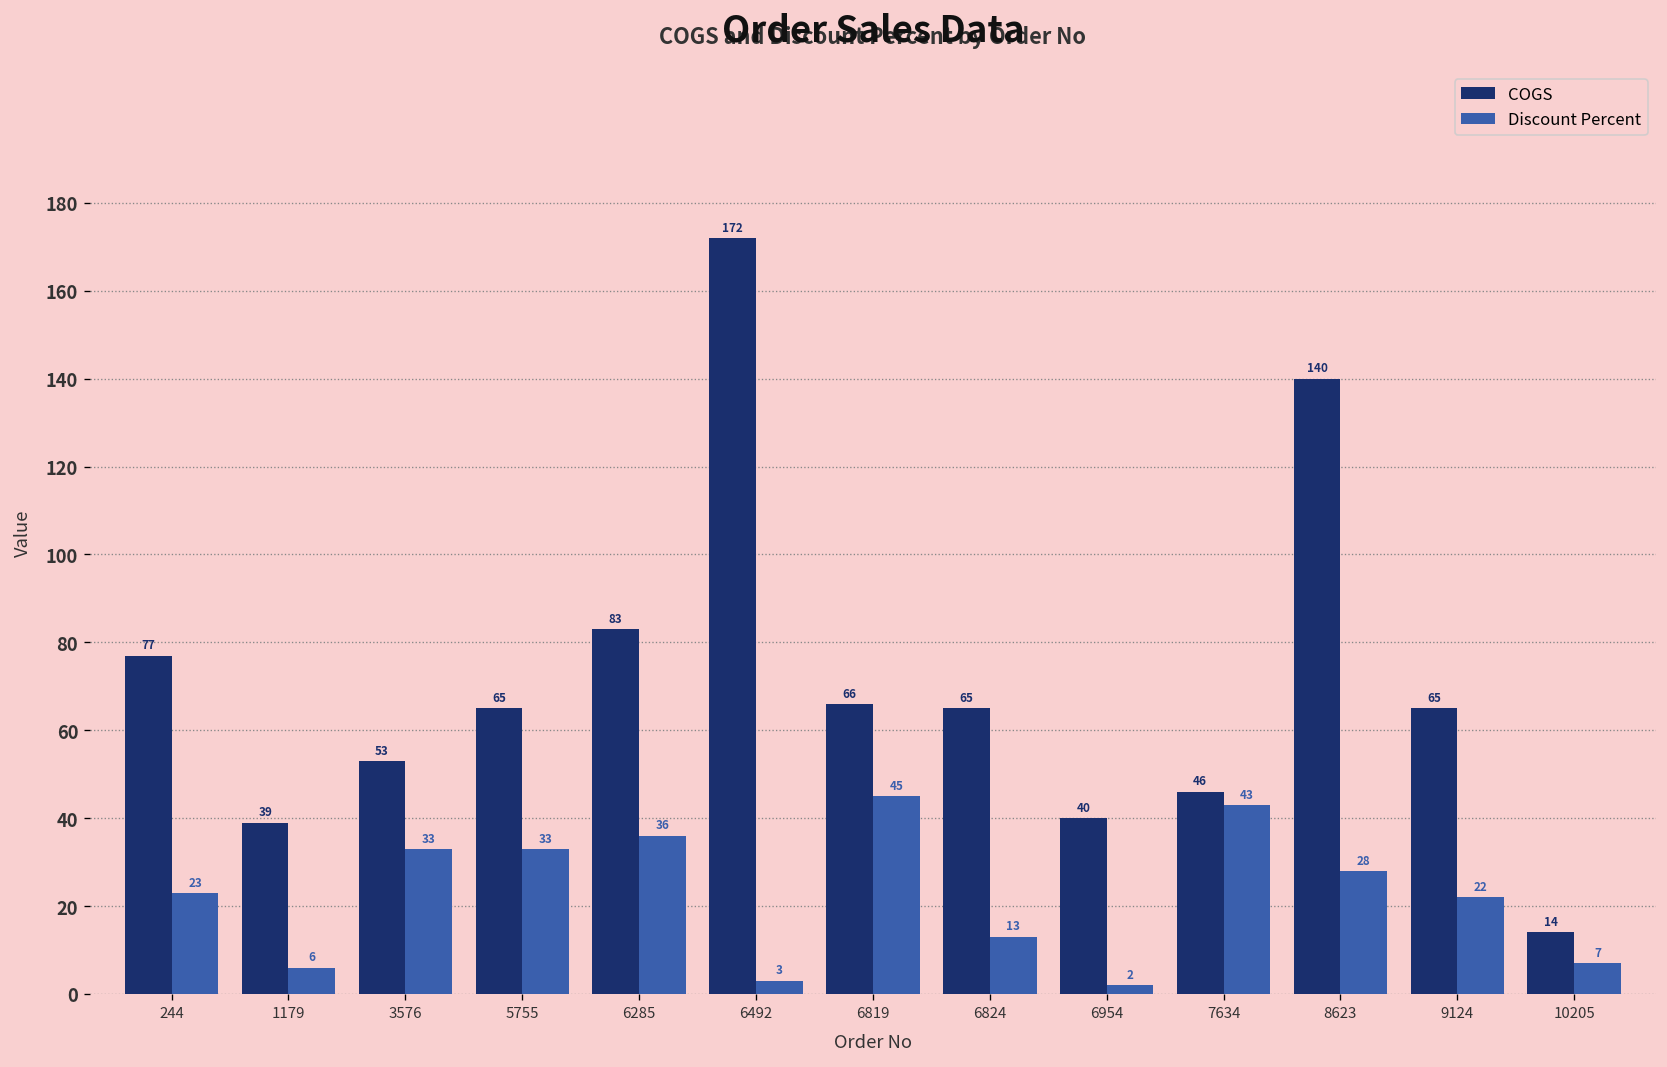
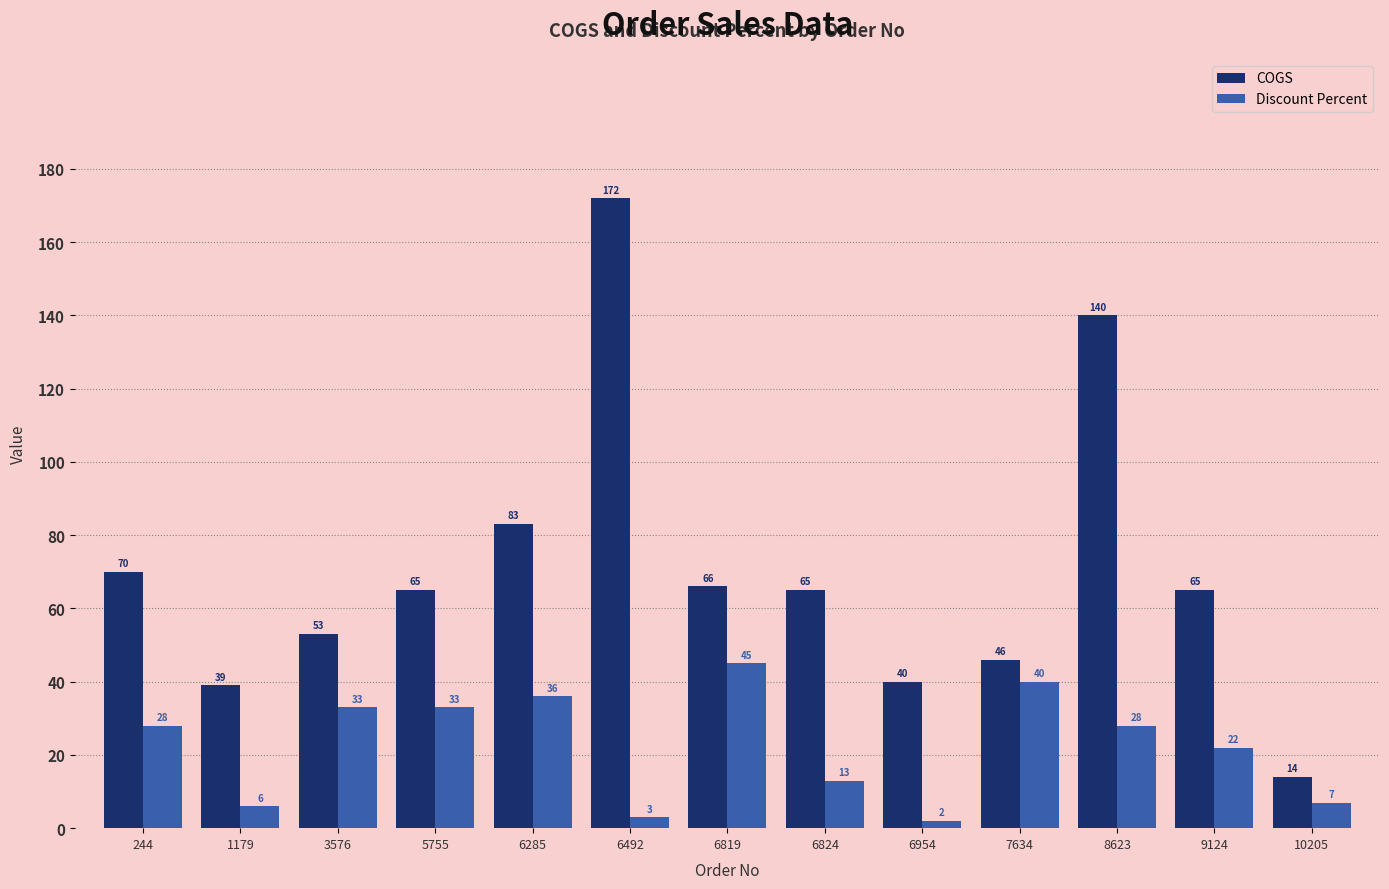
  {
    "COGS": {
-     "244": 77,
+     "244": 70,
      "1179": 39,
      "3576": 53,
      "5755": 65,
      "6285": 83,
      "6492": 172,
      "6819": 66,
      "6824": 65,
      "6954": 40,
      "7634": 46,
      "8623": 140,
      "9124": 65,
      "10205": 14
    },
    "Discount Percent": {
-     "244": 23,
+     "244": 28,
      "1179": 6,
      "3576": 33,
      "5755": 33,
      "6285": 36,
      "6492": 3,
      "6819": 45,
      "6824": 13,
      "6954": 2,
-     "7634": 43,
+     "7634": 40,
      "8623": 28,
      "9124": 22,
      "10205": 7
    }
  }
